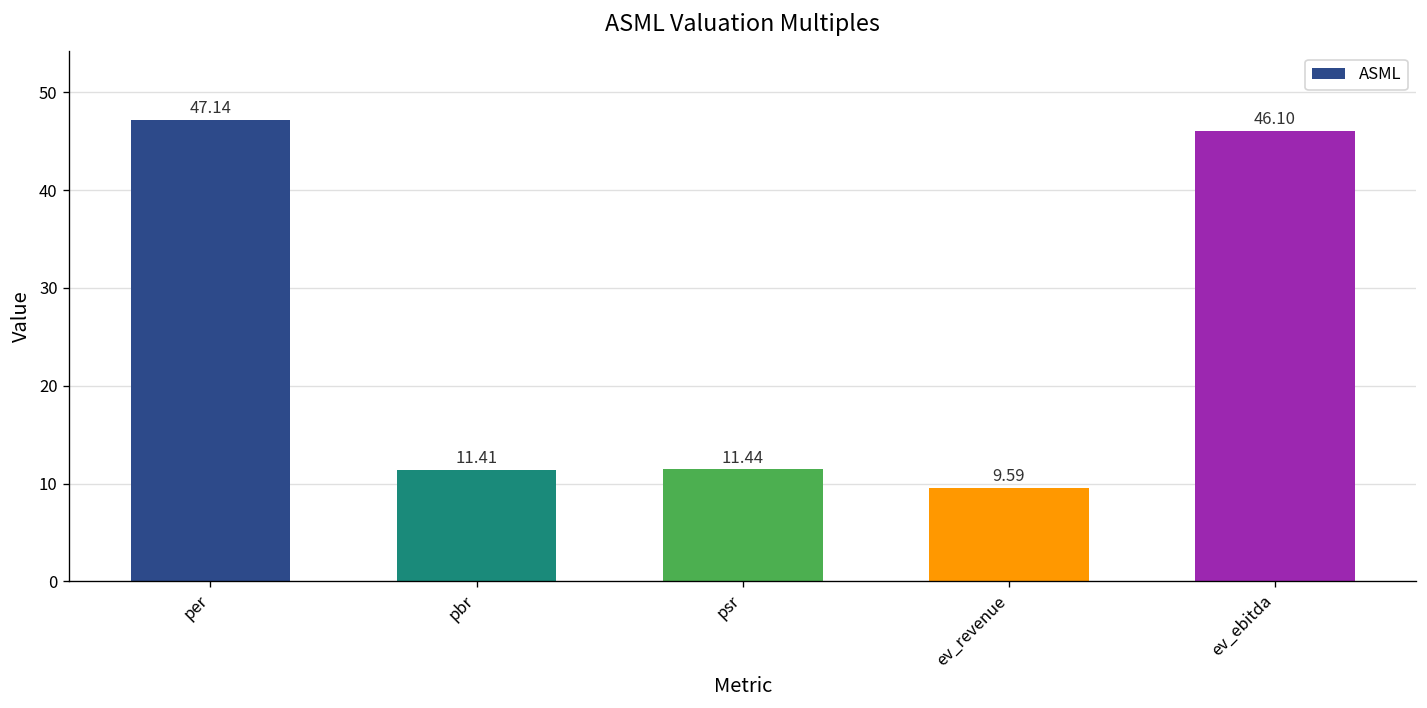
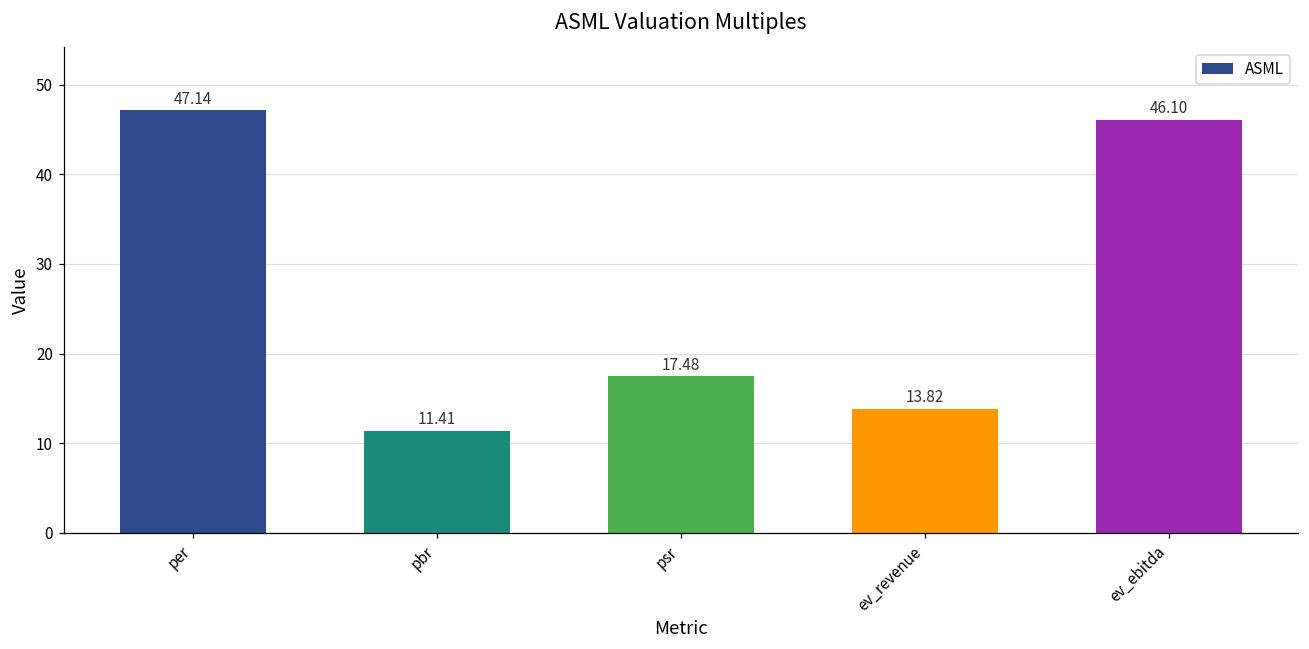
  {
    "per": 47.14,
    "pbr": 11.41,
-   "psr": 11.44,
-   "ev_revenue": 9.59,
+   "psr": 17.48,
+   "ev_revenue": 13.82,
    "ev_ebitda": 46.10
  }
